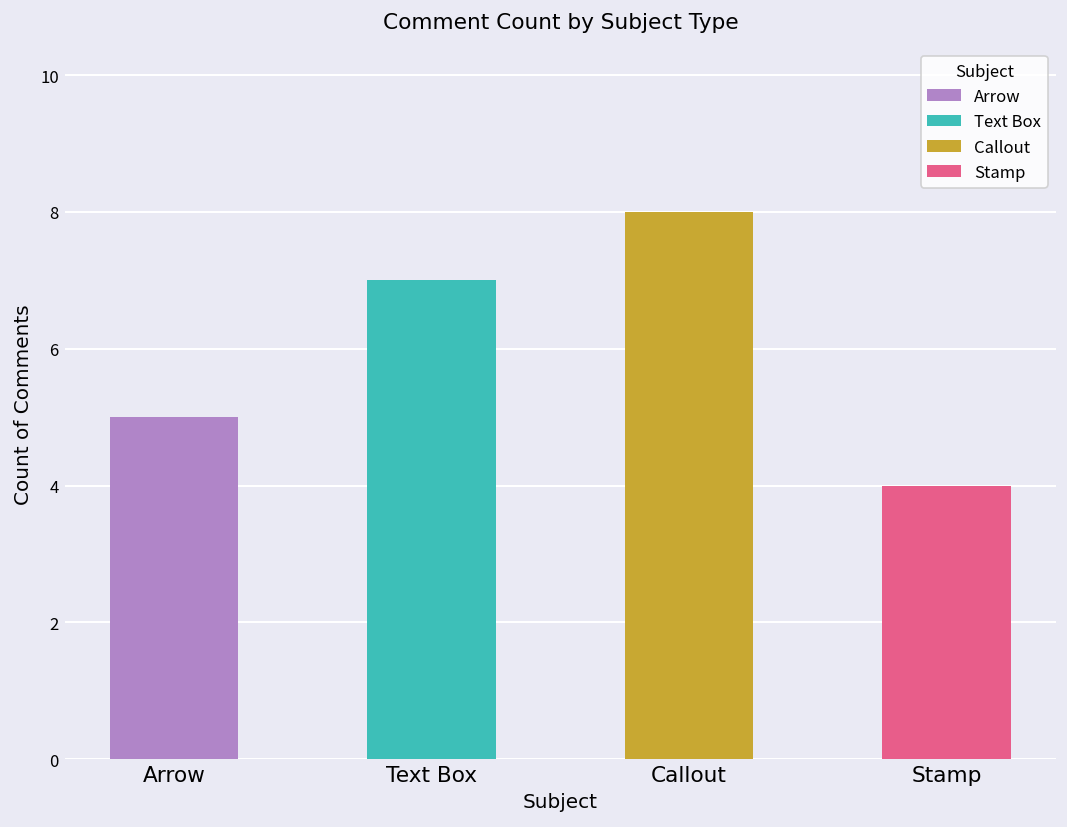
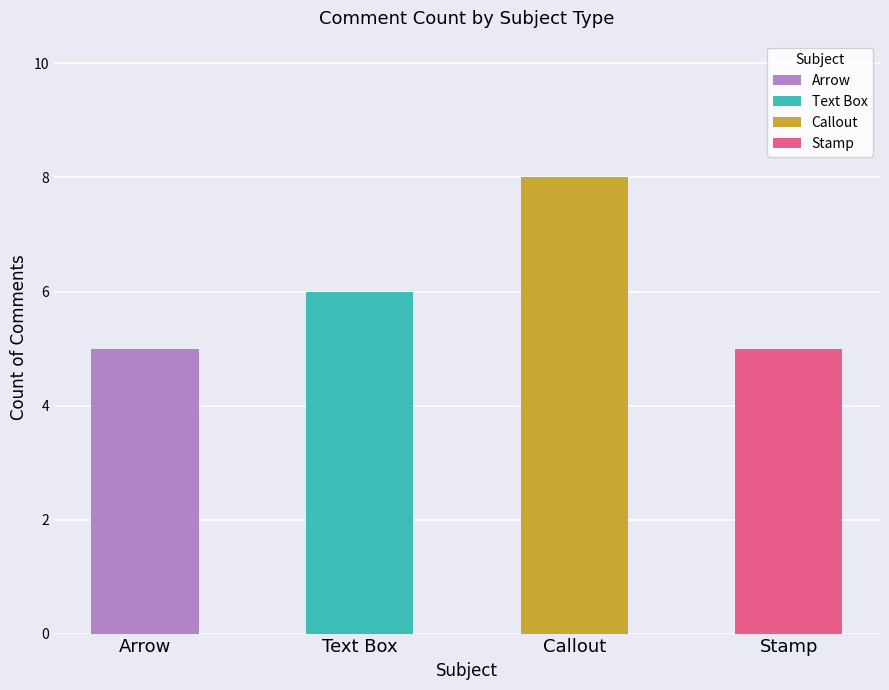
  {
    "Arrow": 5,
-   "Text Box": 7,
+   "Text Box": 6,
    "Callout": 8,
-   "Stamp": 4
+   "Stamp": 5
  }
